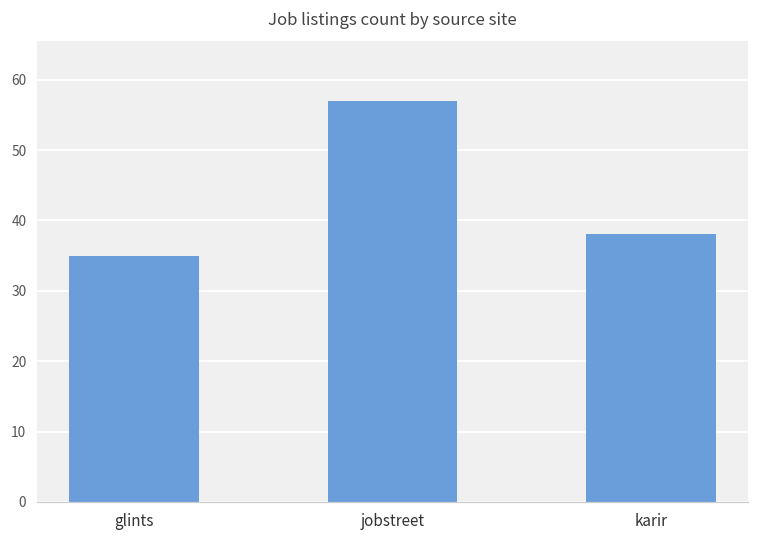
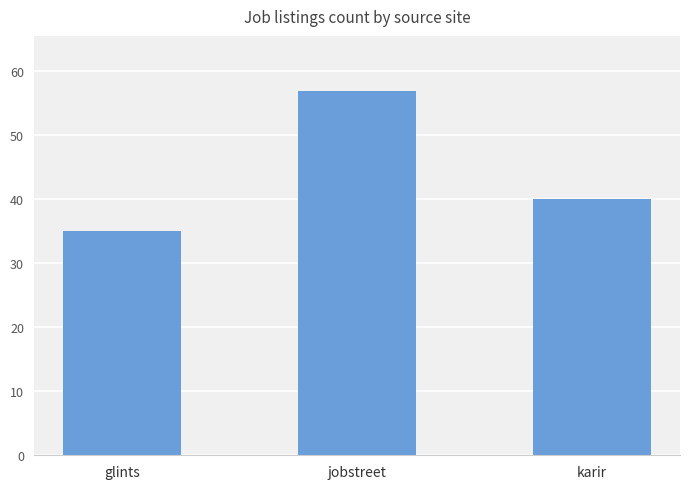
  {
    "glints": 35,
    "jobstreet": 57,
-   "karir": 38
+   "karir": 40
  }
